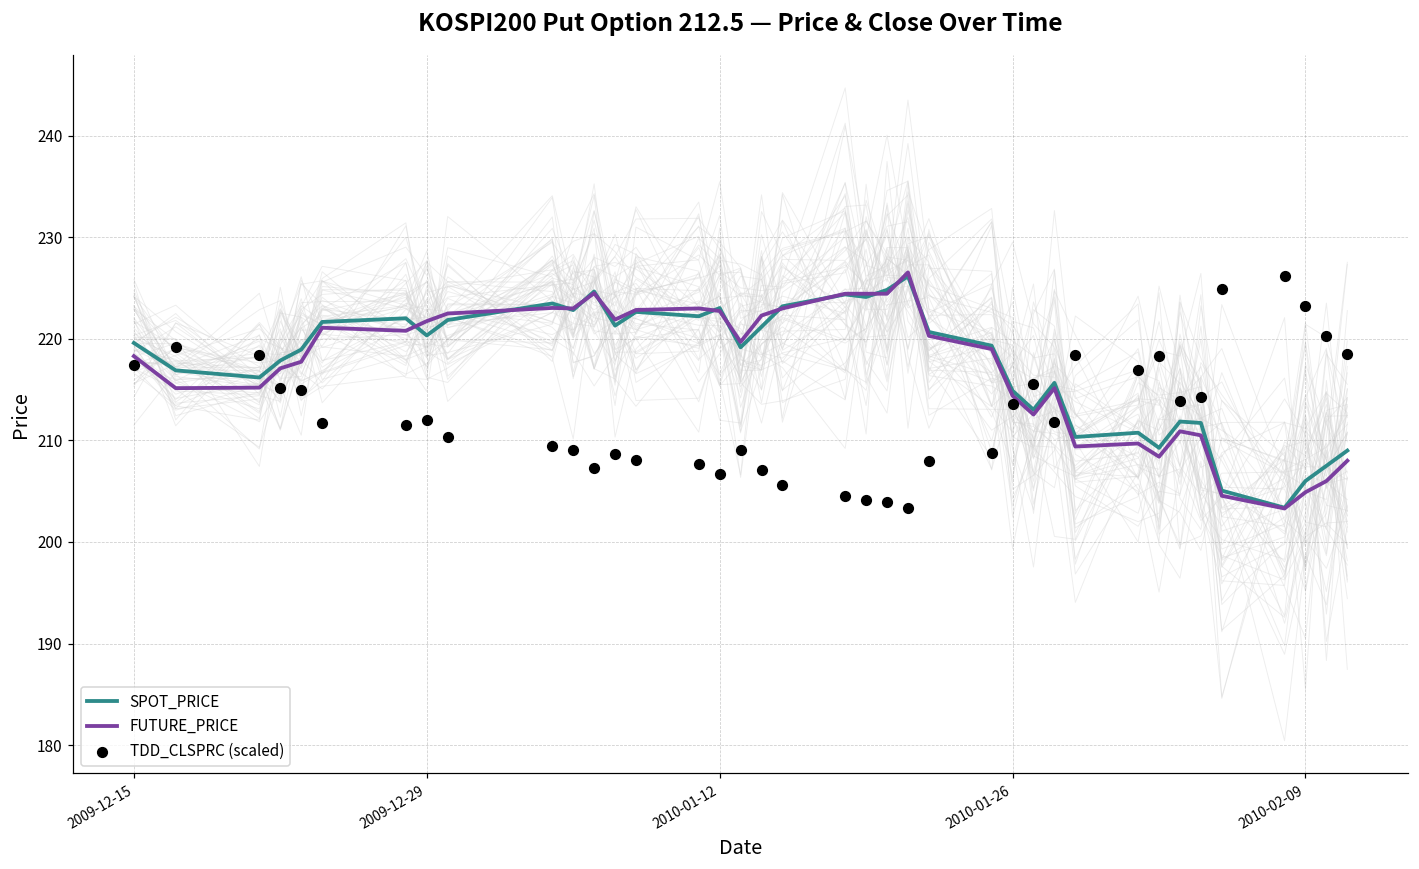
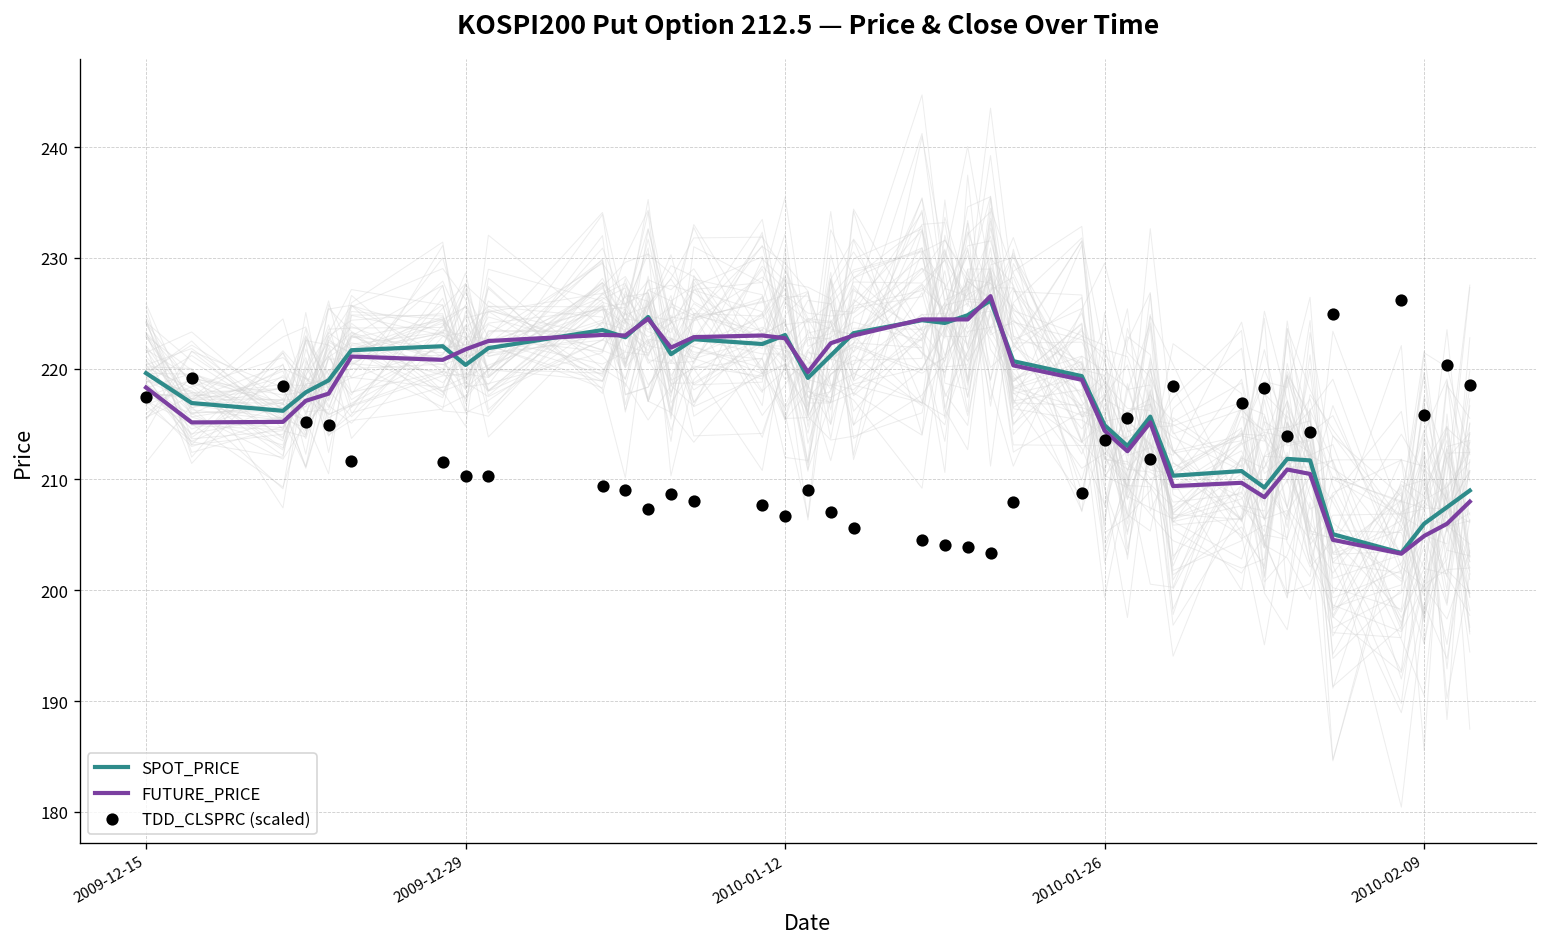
  {
    "TDD_CLSPRC (scaled)": {
-     "2009-12-29": 212,
-     "2010-02-09": 223
+     "2009-12-29": 210,
+     "2010-02-09": 216
    }
  }
